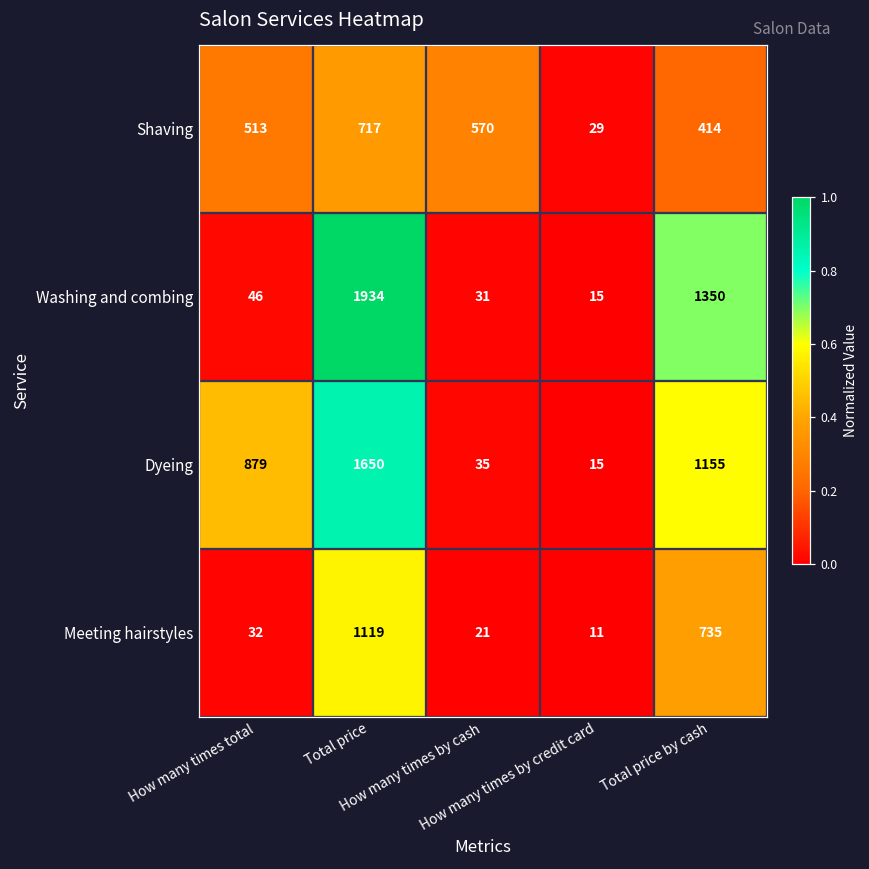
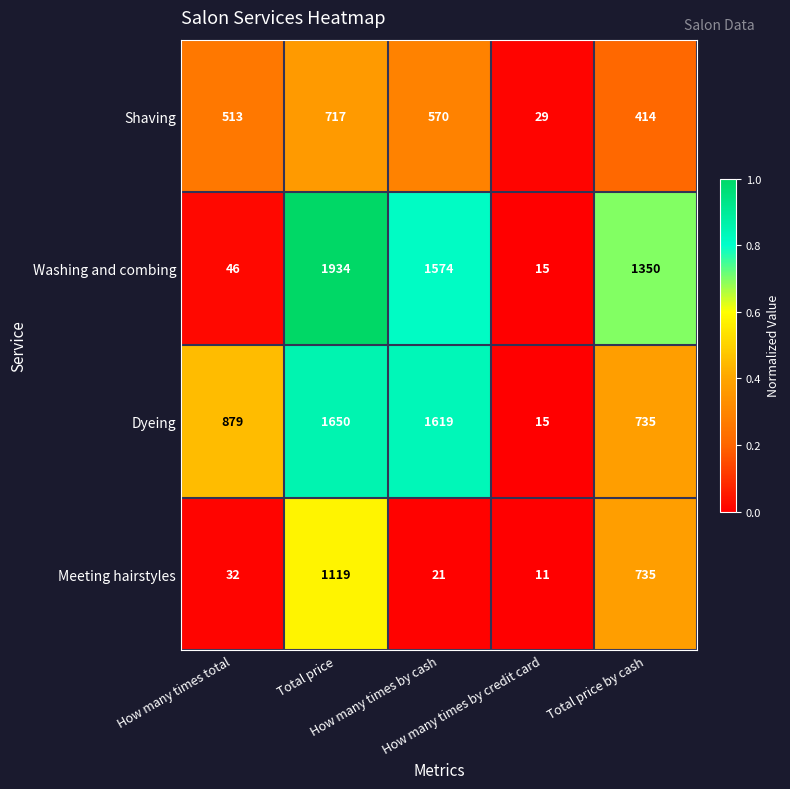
  {
    "Shaving": {
      "How many times total": 513,
      "Total price": 717,
      "How many times by cash": 570,
      "How many times by credit card": 29,
      "Total price by cash": 414
    },
    "Washing and combing": {
      "How many times total": 46,
      "Total price": 1934,
-     "How many times by cash": 31,
+     "How many times by cash": 1574,
      "How many times by credit card": 15,
      "Total price by cash": 1350
    },
    "Dyeing": {
      "How many times total": 879,
      "Total price": 1650,
-     "How many times by cash": 35,
+     "How many times by cash": 1619,
      "How many times by credit card": 15,
-     "Total price by cash": 1155
+     "Total price by cash": 735
    },
    "Meeting hairstyles": {
      "How many times total": 32,
      "Total price": 1119,
      "How many times by cash": 21,
      "How many times by credit card": 11,
      "Total price by cash": 735
    }
  }
